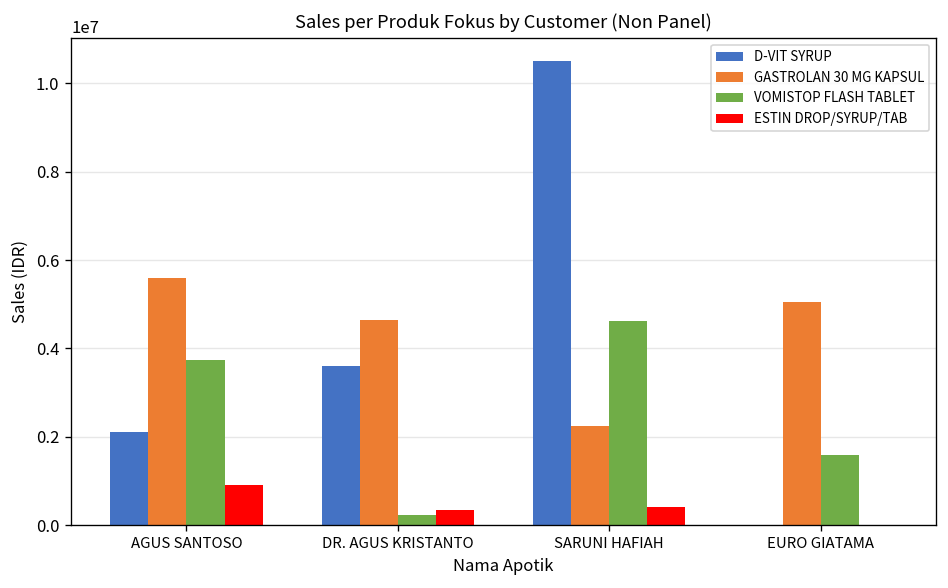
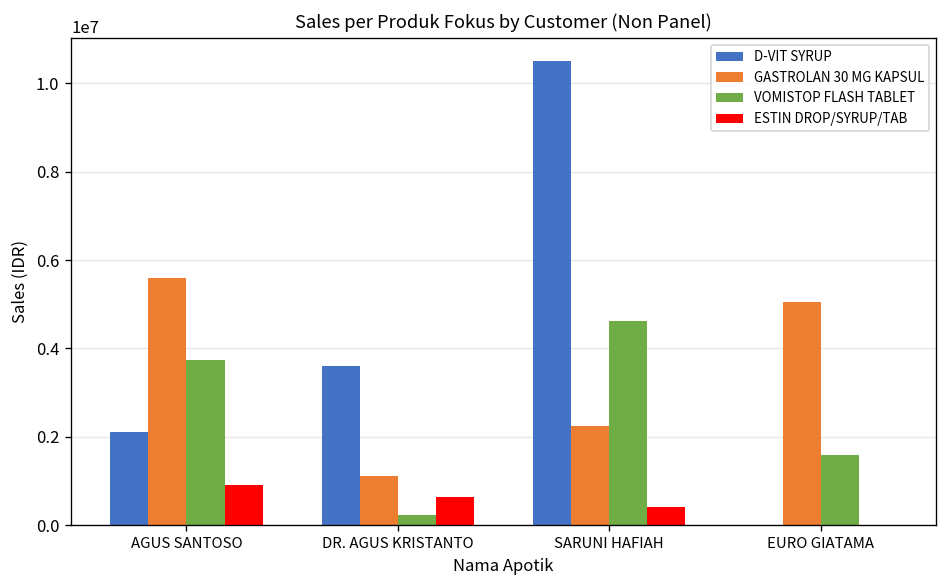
  {
    "D-VIT SYRUP": {
      "AGUS SANTOSO": 2100000,
      "DR. AGUS KRISTANTO": 3600000,
      "SARUNI HAFIAH": 10500000,
      "EURO GIATAMA": 0
    },
    "GASTROLAN 30 MG KAPSUL": {
      "AGUS SANTOSO": 5600000,
-     "DR. AGUS KRISTANTO": 4600000,
+     "DR. AGUS KRISTANTO": 1100000,
      "SARUNI HAFIAH": 2200000,
      "EURO GIATAMA": 5000000
    },
    "VOMISTOP FLASH TABLET": {
      "AGUS SANTOSO": 3700000,
      "DR. AGUS KRISTANTO": 200000,
      "SARUNI HAFIAH": 4600000,
      "EURO GIATAMA": 1600000
    },
    "ESTIN DROP/SYRUP/TAB": {
      "AGUS SANTOSO": 900000,
-     "DR. AGUS KRISTANTO": 300000,
+     "DR. AGUS KRISTANTO": 600000,
      "SARUNI HAFIAH": 400000,
      "EURO GIATAMA": 0
    }
  }
